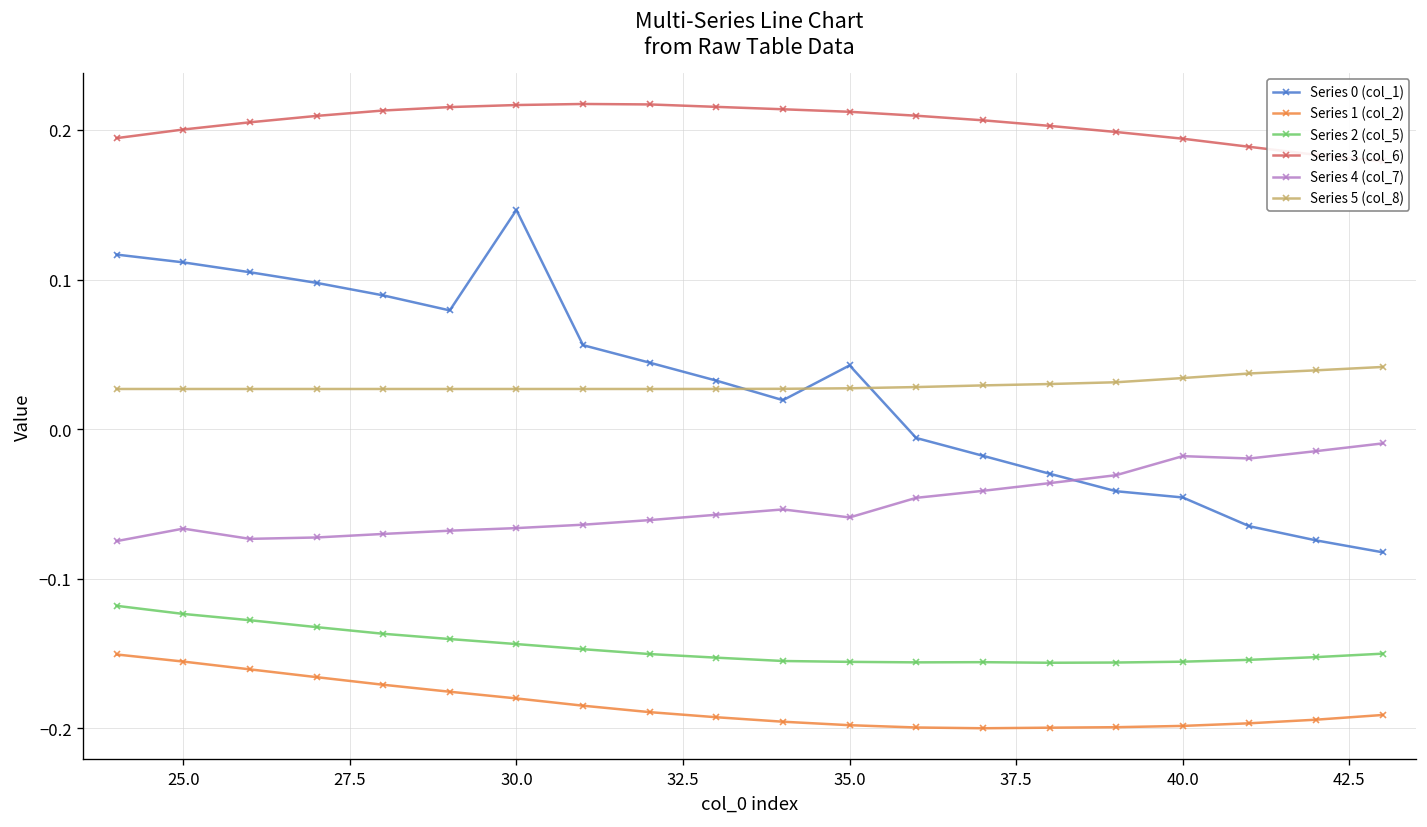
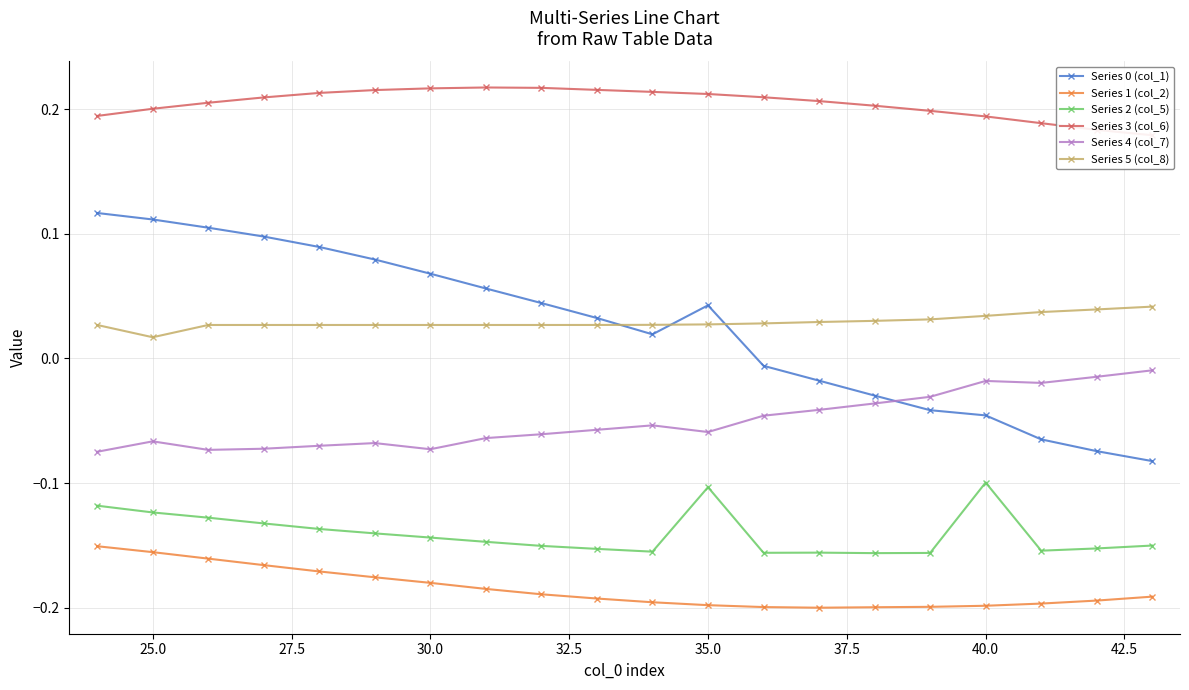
  {
    "Series 0 (col_1)": {
      "25.0": 0.111,
-     "30.0": 0.147,
+     "30.0": 0.068,
      "35.0": 0.043,
      "40.0": -0.046
    },
    "Series 2 (col_5)": {
      "25.0": -0.124,
      "30.0": -0.144,
-     "35.0": -0.156,
-     "40.0": -0.155
+     "35.0": -0.103,
+     "40.0": -0.100
    },
    "Series 4 (col_7)": {
      "25.0": -0.066,
-     "30.0": -0.066,
+     "30.0": -0.073,
      "35.0": -0.059,
      "40.0": -0.018
    },
    "Series 5 (col_8)": {
-     "25.0": 0.027,
+     "25.0": 0.017,
      "30.0": 0.027,
      "35.0": 0.027,
      "40.0": 0.034
    }
  }
